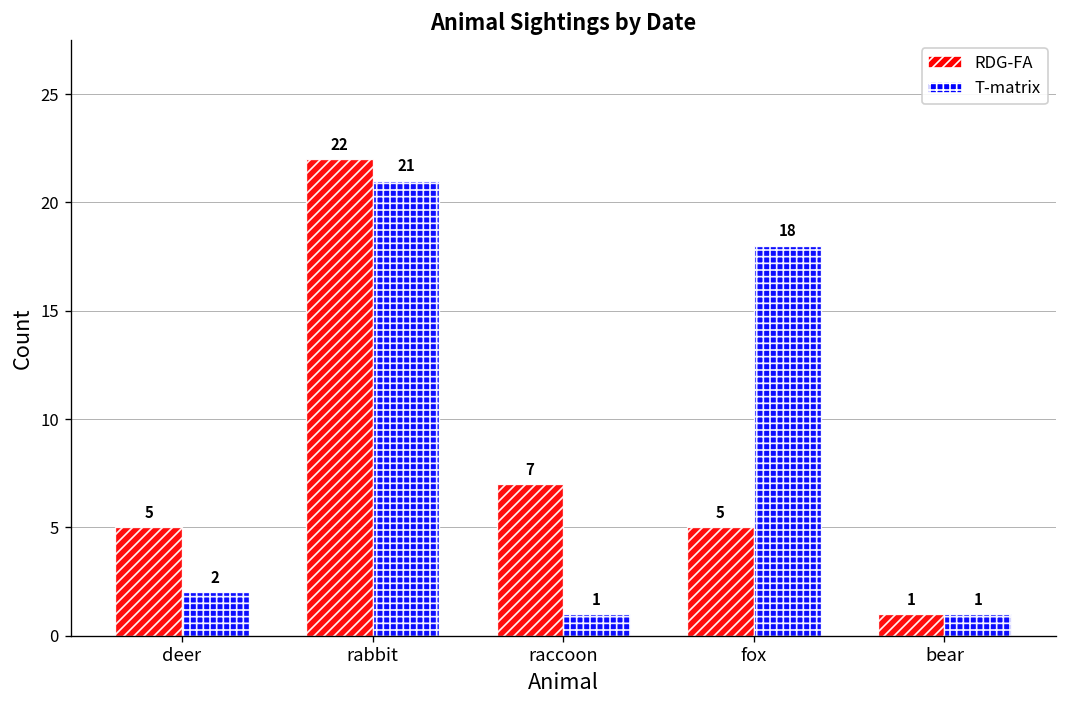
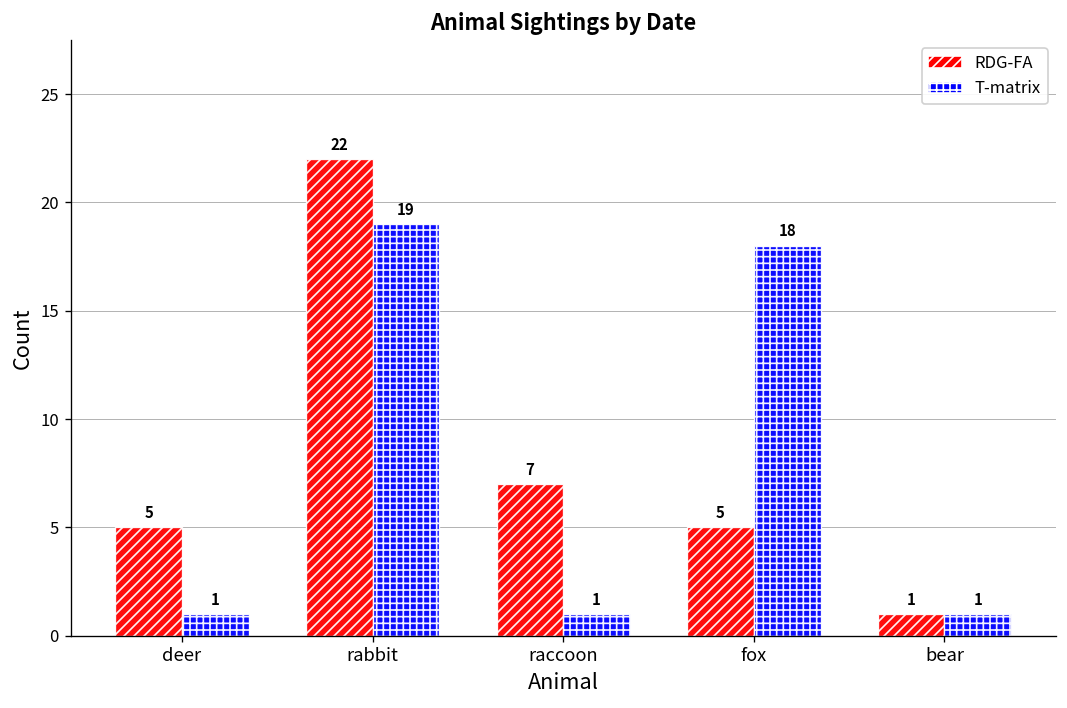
  {
    "RDG-FA": {
      "deer": 5,
      "rabbit": 22,
      "raccoon": 7,
      "fox": 5,
      "bear": 1
    },
    "T-matrix": {
-     "deer": 2,
-     "rabbit": 21,
+     "deer": 1,
+     "rabbit": 19,
      "raccoon": 1,
      "fox": 18,
      "bear": 1
    }
  }
